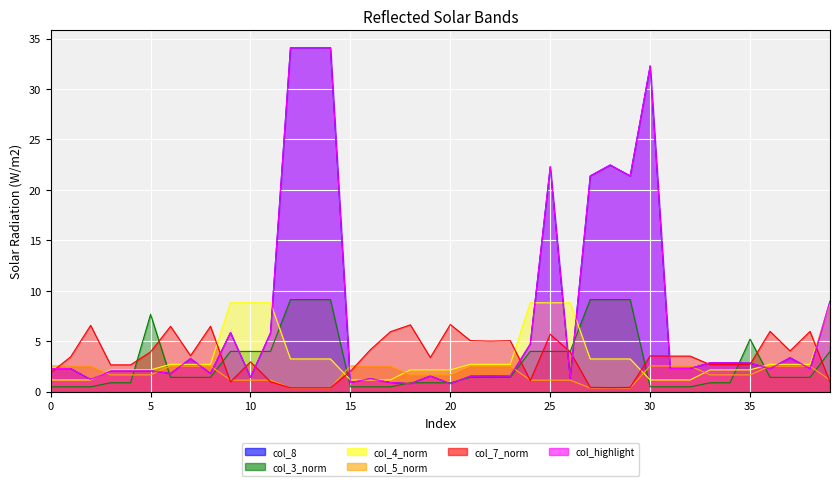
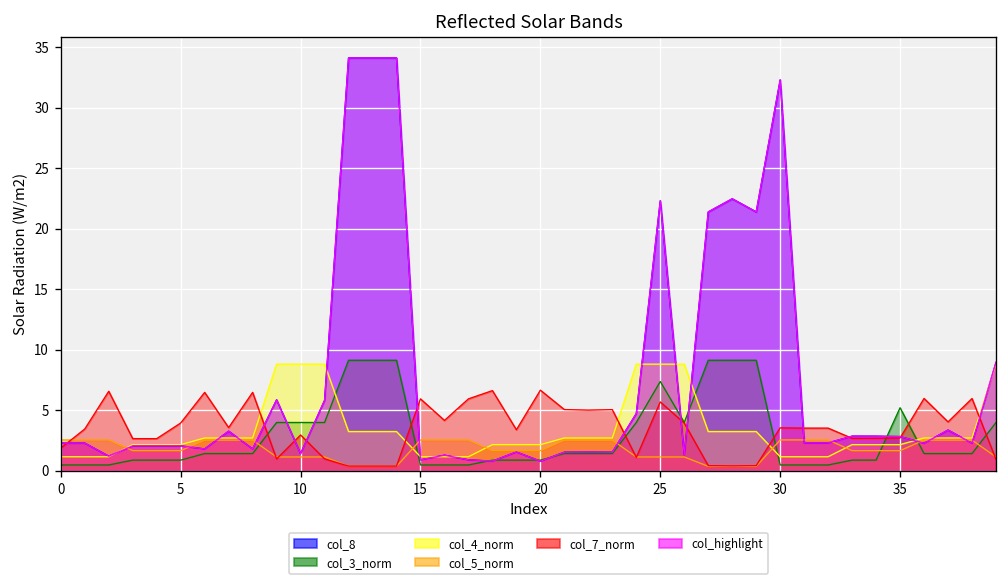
  {
    "col_highlight": {
      "0": 2.3,
      "10": 1.4,
      "25": 22.3,
      "30": 32.3
    },
    "col_3_norm": {
      "0": 0.5,
-     "5": 7.7,
+     "5": 0.9,
      "10": 4.0,
      "15": 0.5,
-     "25": 4.0,
+     "25": 7.4,
      "30": 0.5,
      "35": 5.2
    },
    "col_7_norm": {
      "0": 1.9,
      "5": 3.9,
      "10": 2.9,
-     "15": 2.0,
+     "15": 5.9,
      "20": 6.7,
      "25": 5.7,
      "30": 3.5
    }
  }
